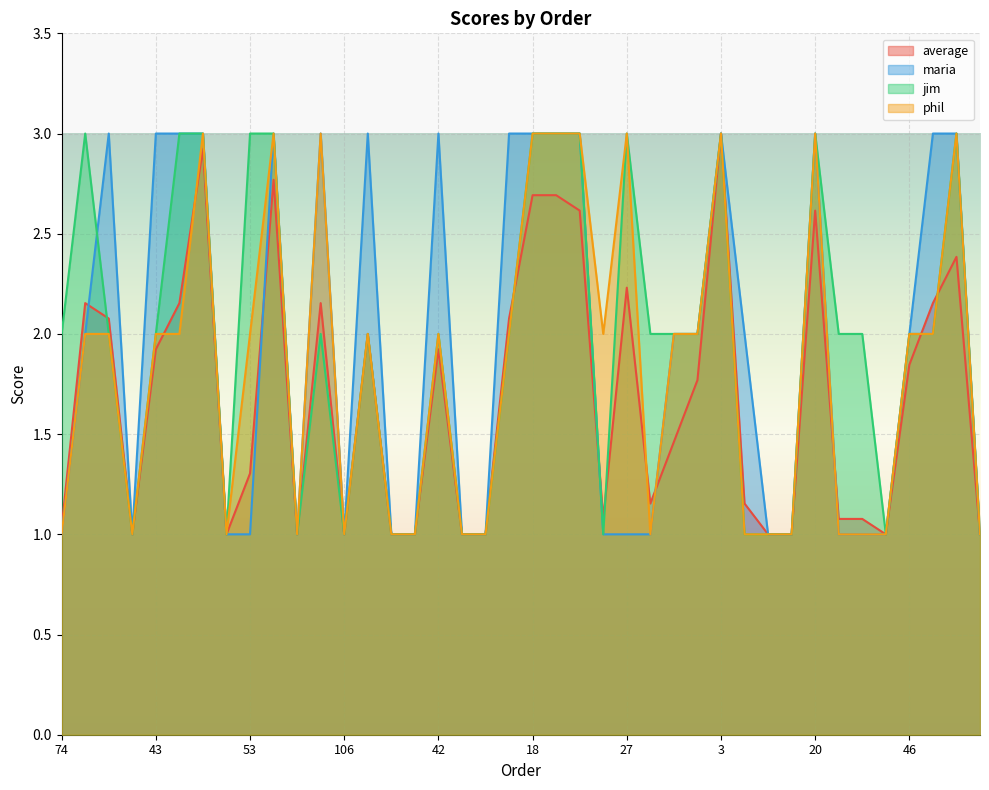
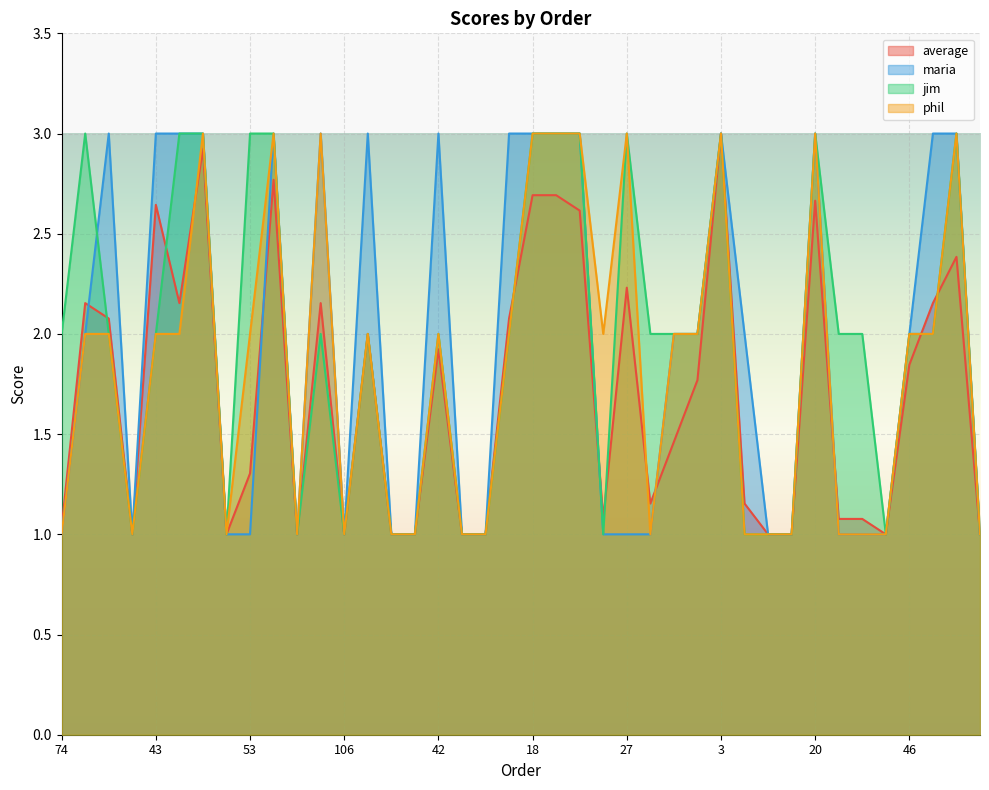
  {
    "average": {
      "74": 1.04,
-     "43": 1.92,
+     "43": 2.64,
      "53": 1.30,
      "42": 1.92,
-     "20": 2.62,
+     "20": 2.66,
      "46": 1.85
    },
    "maria": {
      "43": 3.00,
      "53": 1.00,
      "42": 3.00
    },
    "jim": {
      "74": 2.00,
      "53": 3.00
    },
    "phil": {
      "53": 2.00
    }
  }
